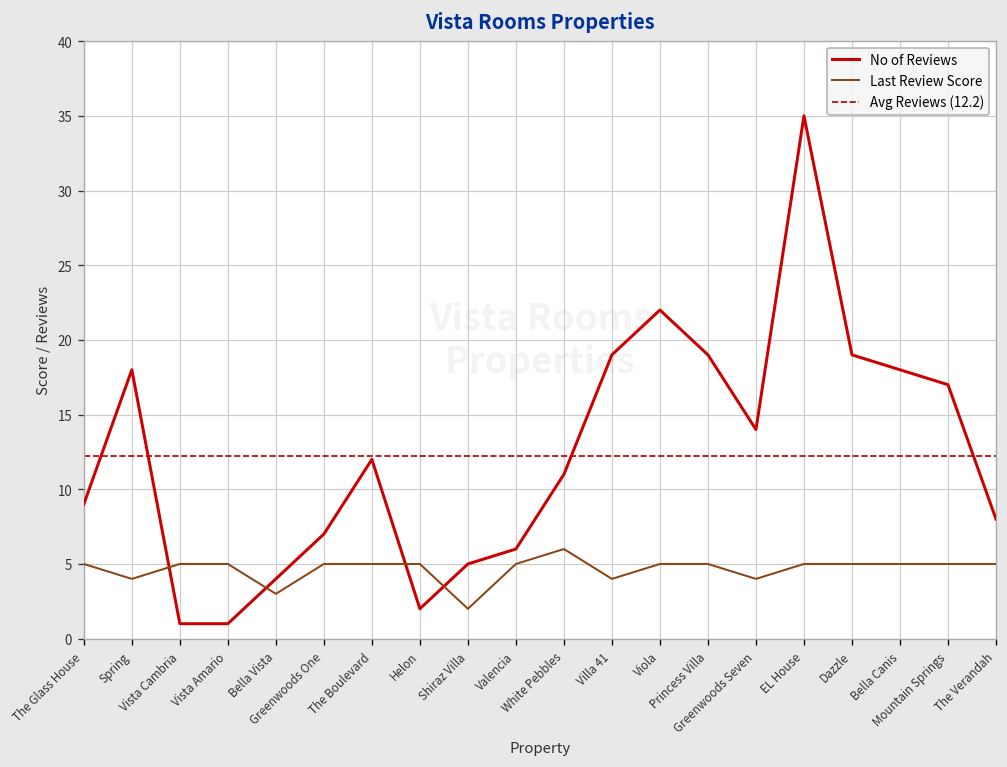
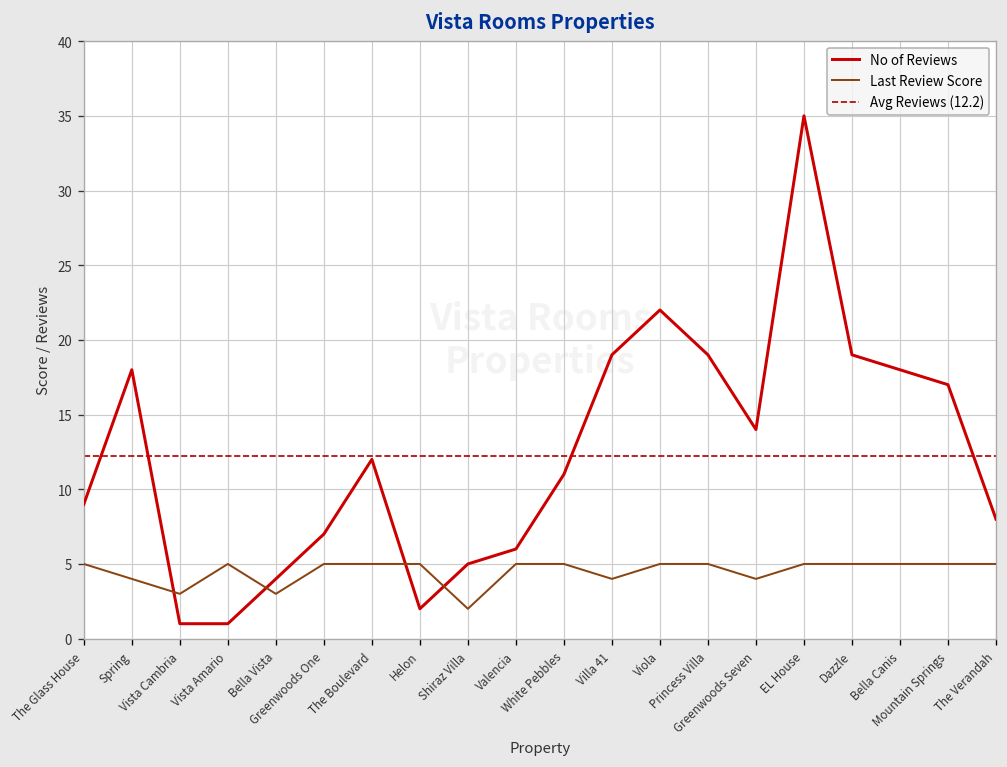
  {
    "No of Reviews": {
      "The Glass House": 9,
      "Spring": 18,
      "Vista Cambria": 1,
      "Vista Amario": 1,
      "Bella Vista": 4,
      "Greenwoods One": 7,
      "The Boulevard": 12,
      "Helon": 2,
      "Shiraz Villa": 5,
      "Valencia": 6,
      "White Pebbles": 11,
      "Villa 41": 19,
      "Viola": 22,
      "Princess Villa": 19,
      "Greenwoods Seven": 14,
      "EL House": 35,
      "Dazzle": 19,
      "Bella Canis": 18,
      "Mountain Springs": 17,
      "The Verandah": 8
    },
    "Last Review Score": {
      "The Glass House": 5,
      "Spring": 4,
-     "Vista Cambria": 5,
+     "Vista Cambria": 3,
      "Vista Amario": 5,
      "Bella Vista": 3,
      "Greenwoods One": 5,
      "The Boulevard": 5,
      "Helon": 5,
      "Shiraz Villa": 2,
      "Valencia": 5,
-     "White Pebbles": 6,
+     "White Pebbles": 5,
      "Villa 41": 4,
      "Viola": 5,
      "Princess Villa": 5,
      "Greenwoods Seven": 4,
      "EL House": 5,
      "Dazzle": 5,
      "Bella Canis": 5,
      "Mountain Springs": 5,
      "The Verandah": 5
    }
  }
